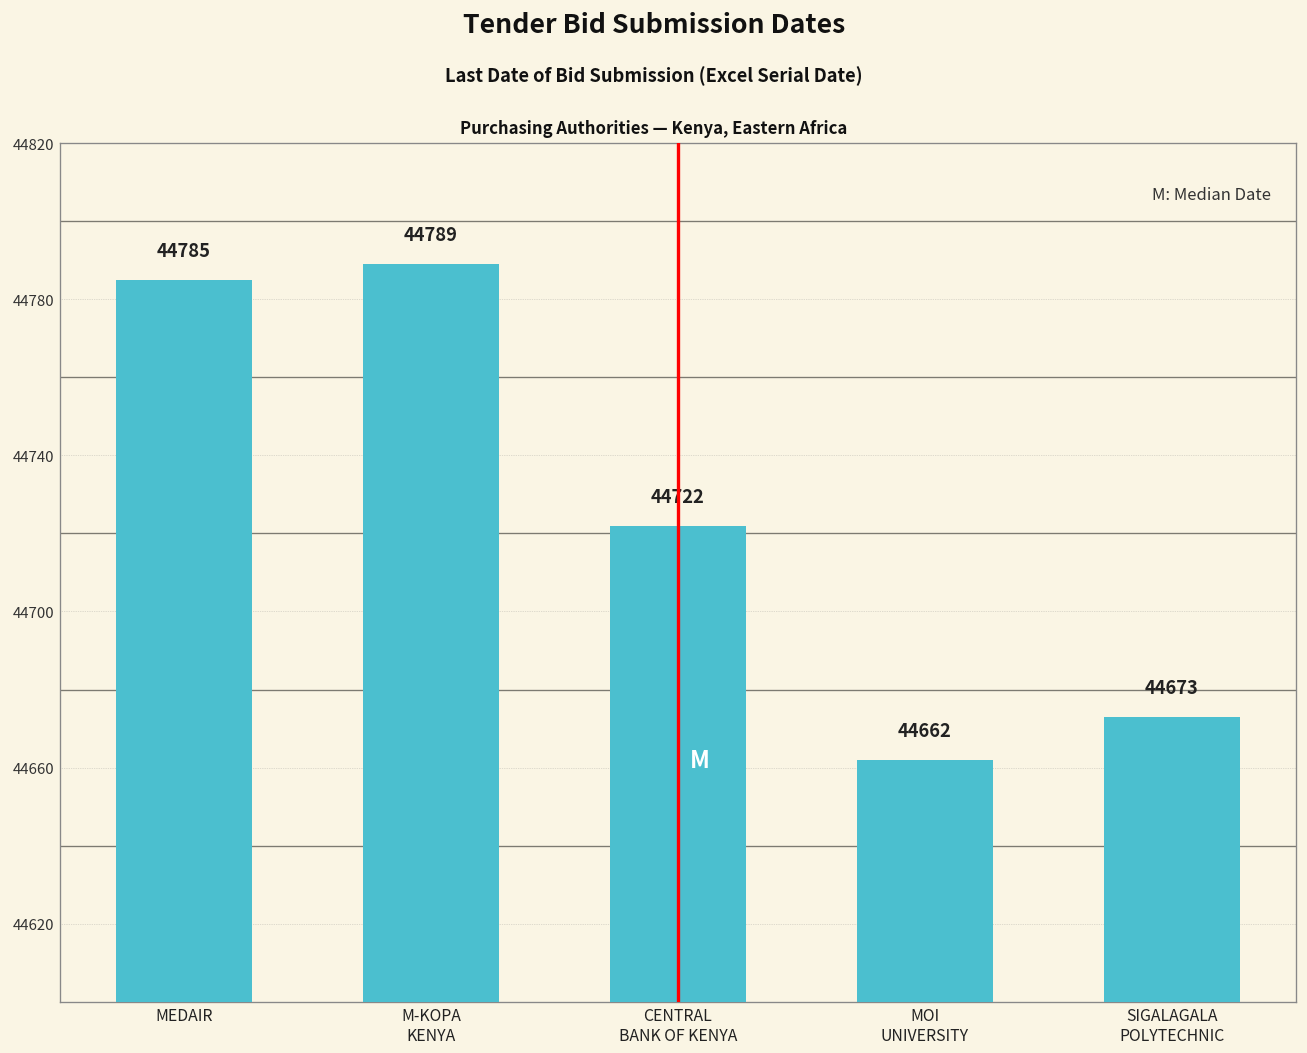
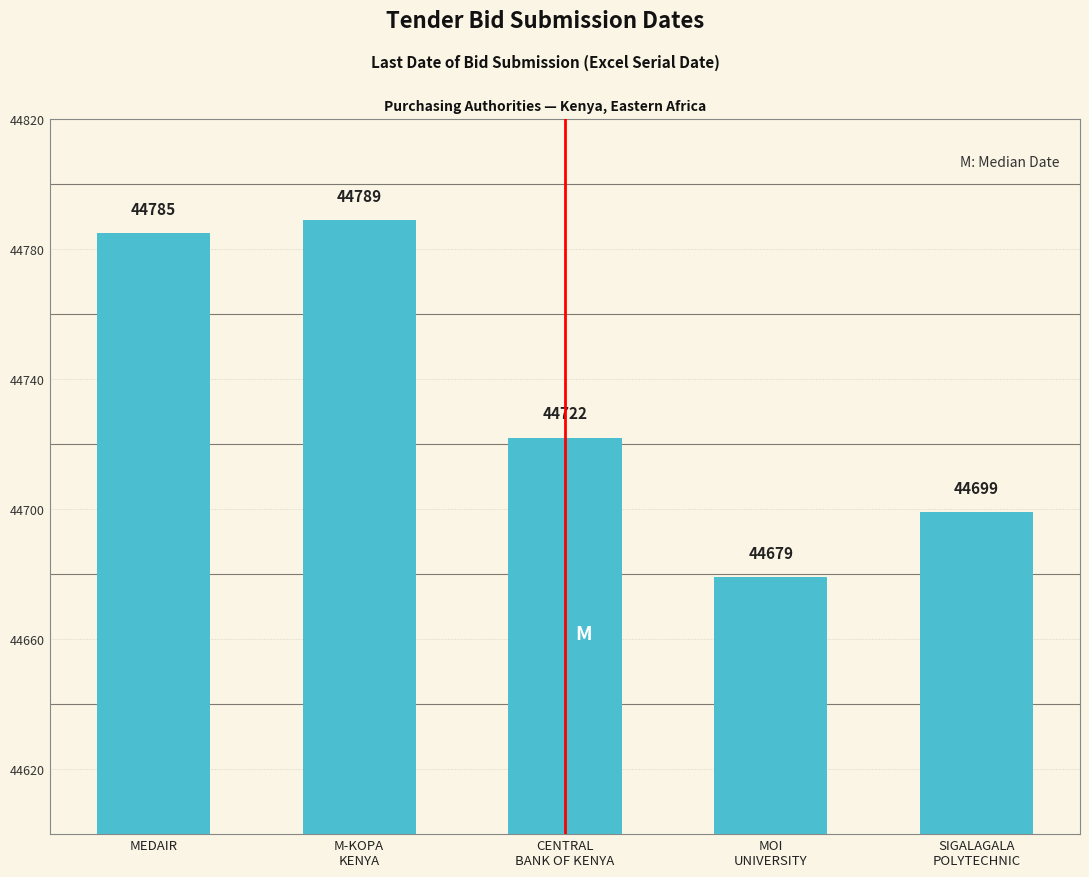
  {
    "MEDAIR": 44785,
    "M-KOPA KENYA": 44789,
    "CENTRAL BANK OF KENYA": 44722,
-   "MOI UNIVERSITY": 44662,
-   "SIGALAGALA POLYTECHNIC": 44673
+   "MOI UNIVERSITY": 44679,
+   "SIGALAGALA POLYTECHNIC": 44699
  }
